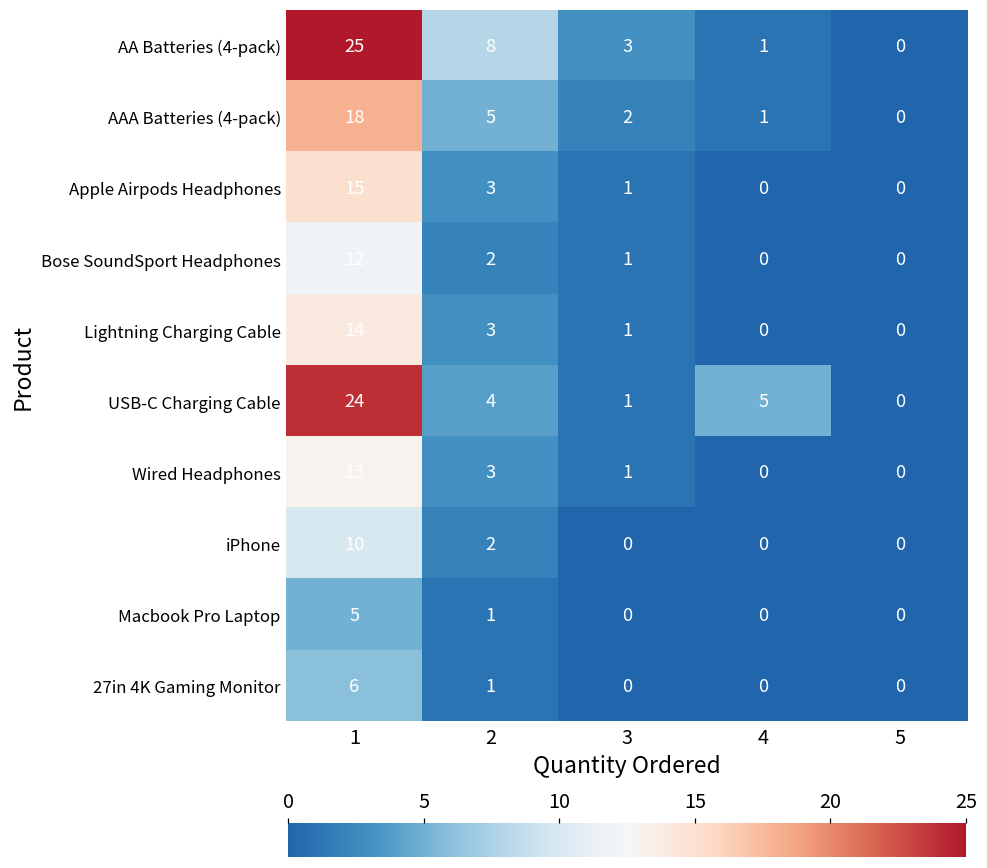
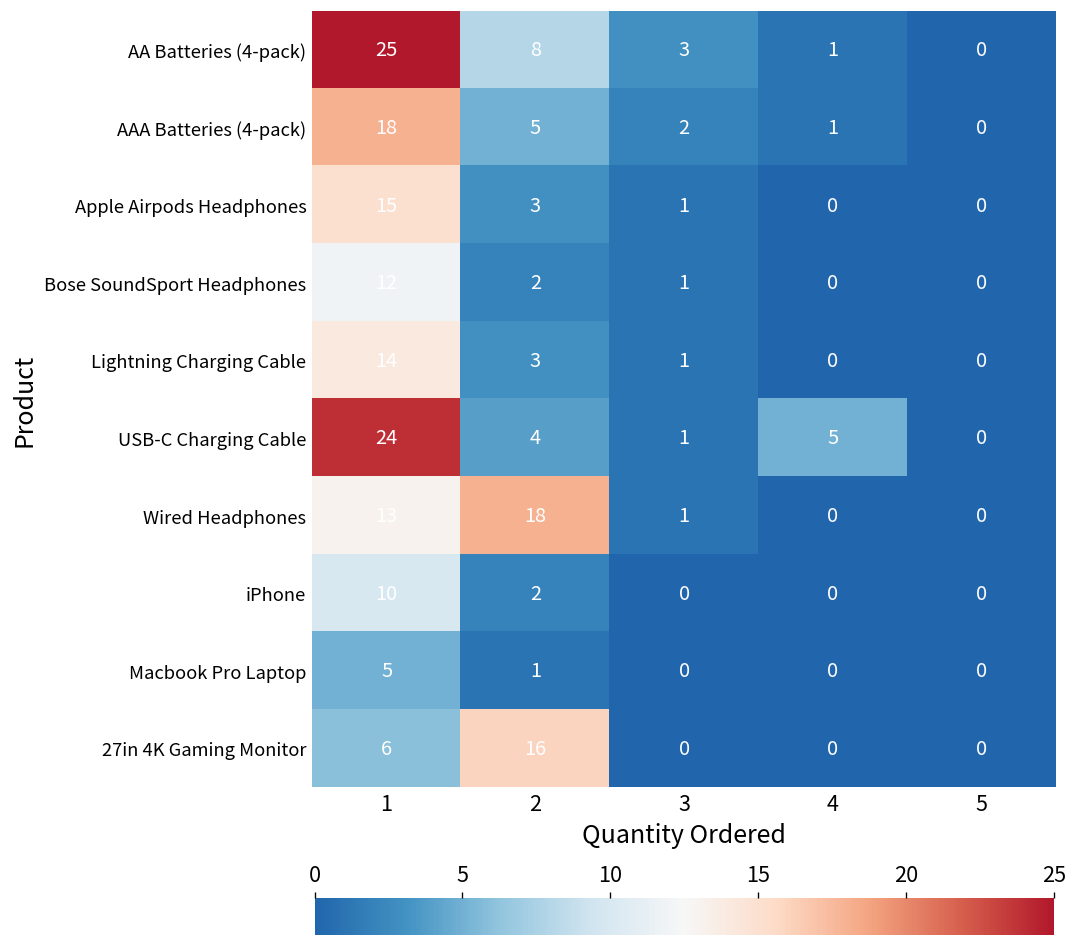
  {
    "AA Batteries (4-pack)": {
      "1": 25,
      "2": 8,
      "3": 3,
      "4": 1,
      "5": 0
    },
    "AAA Batteries (4-pack)": {
      "1": 18,
      "2": 5,
      "3": 2,
      "4": 1,
      "5": 0
    },
    "Apple Airpods Headphones": {
      "2": 3,
      "3": 1,
      "4": 0,
      "5": 0
    },
    "Bose SoundSport Headphones": {
      "2": 2,
      "3": 1,
      "4": 0,
      "5": 0
    },
    "Lightning Charging Cable": {
      "2": 3,
      "3": 1,
      "4": 0,
      "5": 0
    },
    "USB-C Charging Cable": {
      "1": 24,
      "2": 4,
      "3": 1,
      "4": 5,
      "5": 0
    },
    "Wired Headphones": {
-     "2": 3,
+     "2": 18,
      "3": 1,
      "4": 0,
      "5": 0
    },
    "iPhone": {
      "2": 2,
      "3": 0,
      "4": 0,
      "5": 0
    },
    "Macbook Pro Laptop": {
      "1": 5,
      "2": 1,
      "3": 0,
      "4": 0,
      "5": 0
    },
    "27in 4K Gaming Monitor": {
      "1": 6,
-     "2": 1,
+     "2": 16,
      "3": 0,
      "4": 0,
      "5": 0
    }
  }
